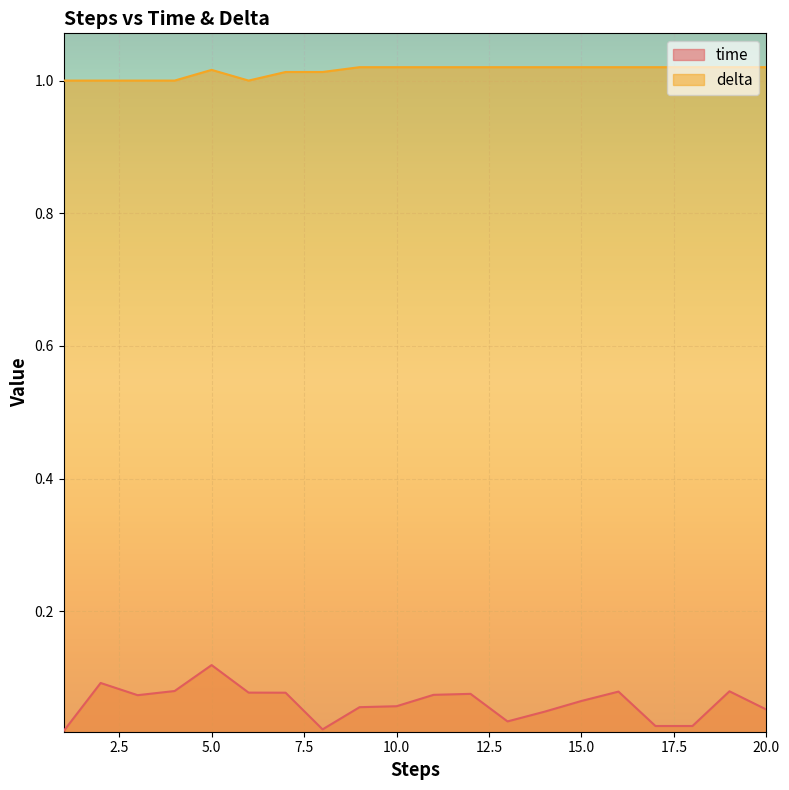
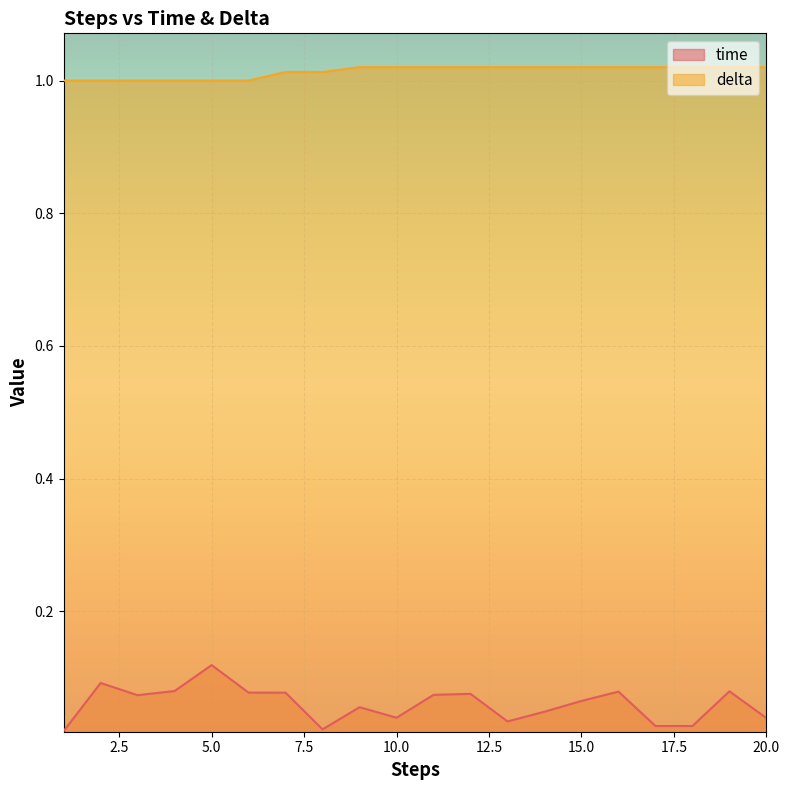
  {
    "time": {
      "5.0": 0.12,
-     "10.0": 0.06,
+     "10.0": 0.04,
      "15.0": 0.06,
-     "20.0": 0.05
+     "20.0": 0.04
    },
    "delta": {
-     "5.0": 1.02,
+     "5.0": 1.00,
      "10.0": 1.02,
      "15.0": 1.02,
      "20.0": 1.02
    }
  }
